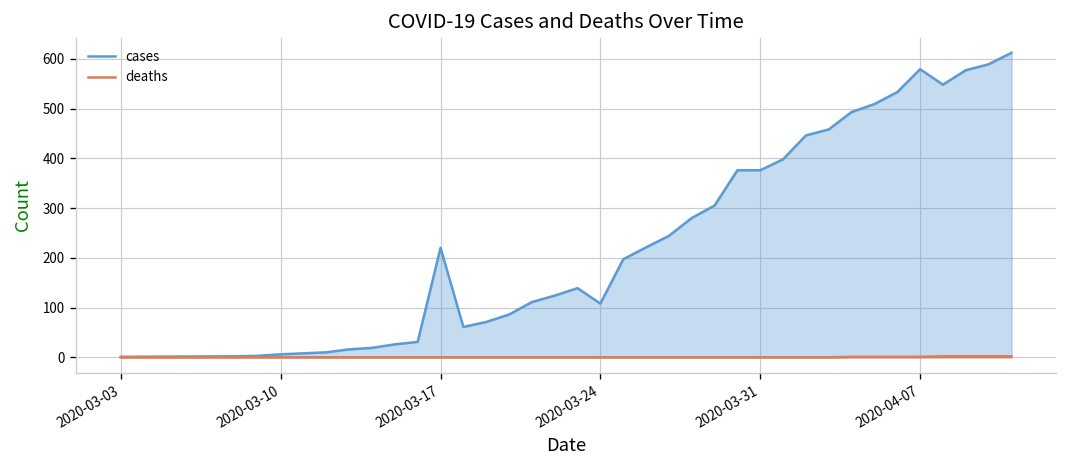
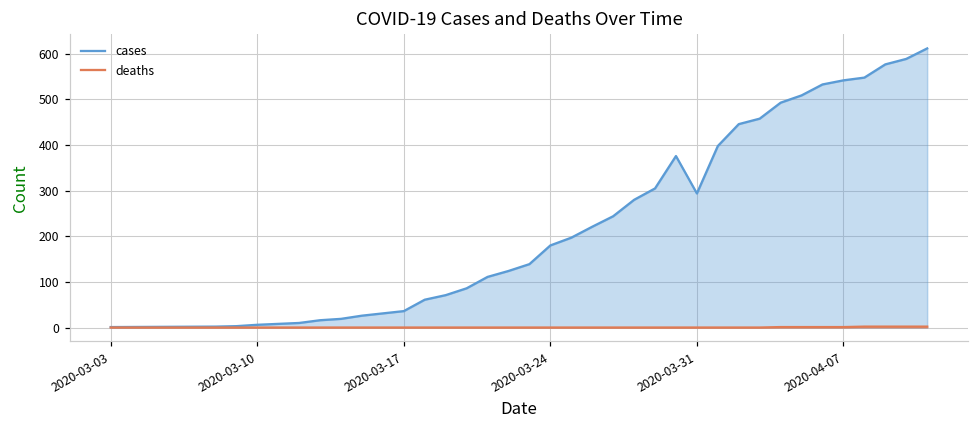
  {
    "cases": {
-     "2020-03-17": 220,
-     "2020-03-24": 110,
-     "2020-03-31": 380,
-     "2020-04-07": 580
+     "2020-03-17": 40,
+     "2020-03-24": 180,
+     "2020-03-31": 290,
+     "2020-04-07": 540
    },
    "deaths": {
      "2020-03-17": 0,
      "2020-03-24": 0,
      "2020-03-31": 0,
      "2020-04-07": 0
    }
  }
